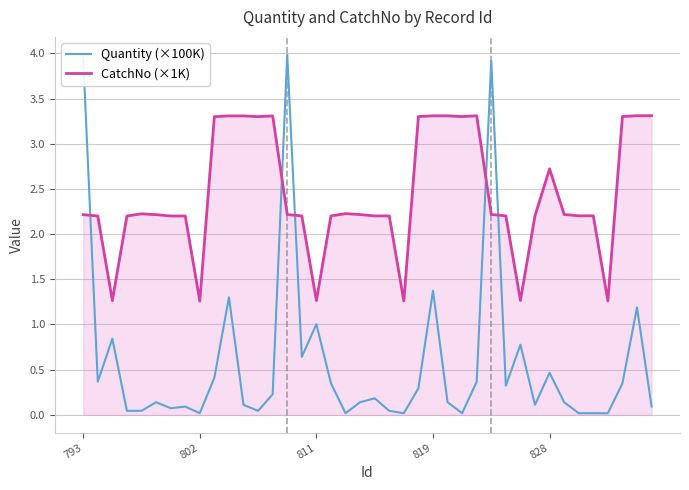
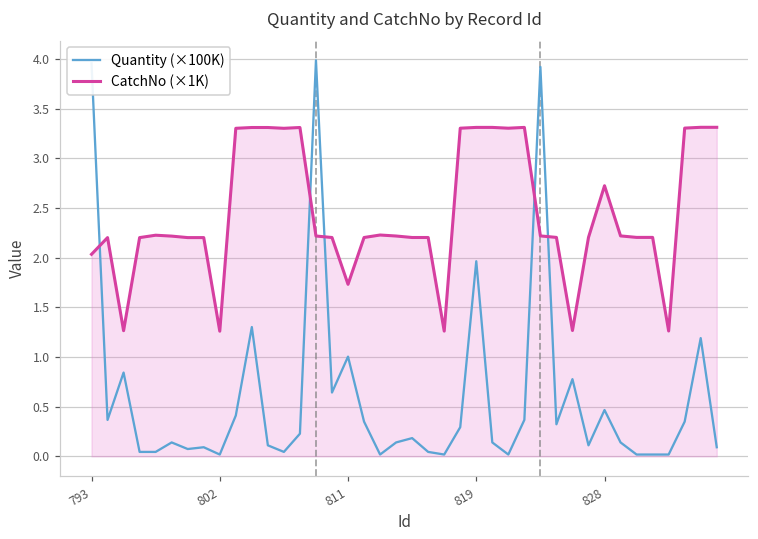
  {
    "Quantity (×100K)": {
      "802": 0.0,
      "811": 1.0,
-     "819": 1.4,
+     "819": 2.0,
      "828": 0.5
    },
    "CatchNo (×1K)": {
-     "793": 2.2,
+     "793": 2.0,
      "802": 1.3,
-     "811": 1.3,
+     "811": 1.7,
      "819": 3.3,
      "828": 2.7
    }
  }
